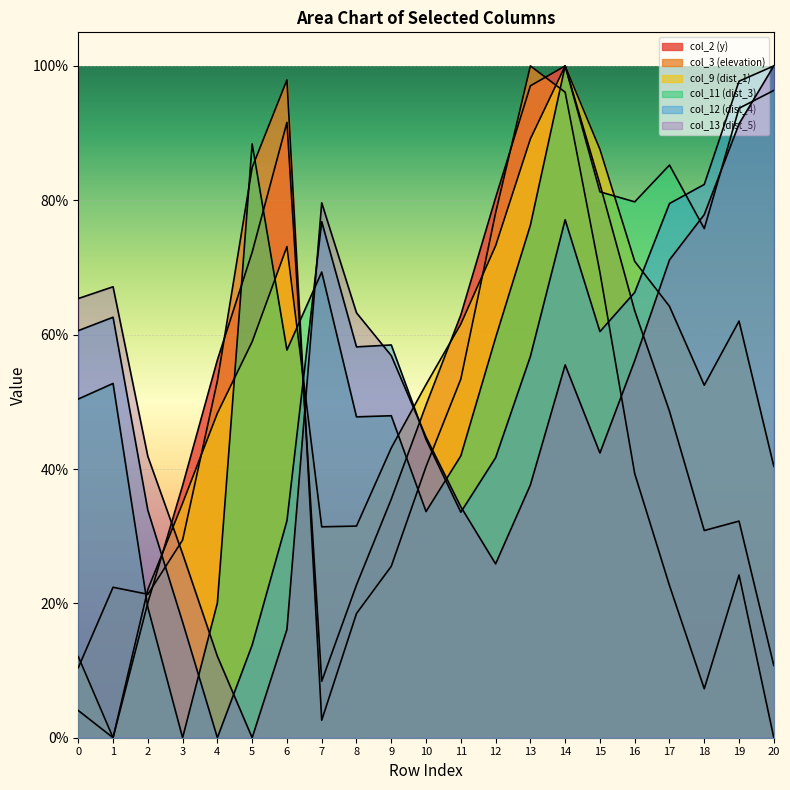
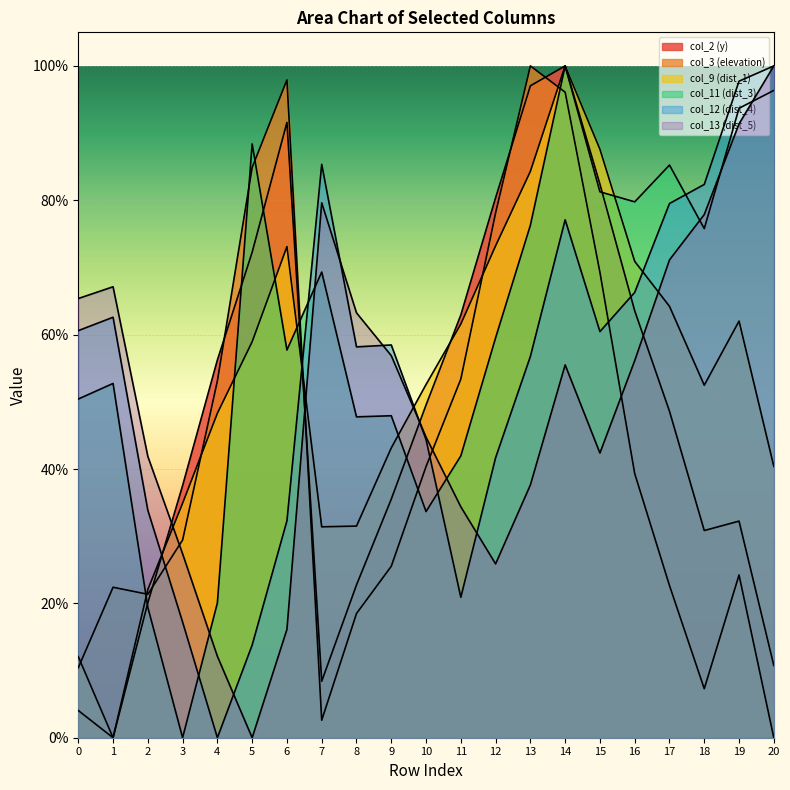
  {
    "col_9 (dist_1)": {
      "0": "12%",
      "2": "22%",
      "3": "35%",
      "4": "48%",
      "5": "59%",
      "6": "73%",
      "7": "31%",
      "8": "32%",
      "9": "43%",
      "10": "53%",
      "11": "62%",
      "12": "73%",
-     "13": "89%",
+     "13": "84%",
      "15": "88%",
      "16": "71%",
      "17": "64%",
      "18": "52%",
      "19": "62%",
      "20": "40%"
    },
    "col_11 (dist_3)": {
      "0": "50%",
      "1": "53%",
      "2": "19%",
      "3": "0%",
      "4": "20%",
      "5": "88%",
      "6": "58%",
      "7": "69%",
      "8": "48%",
      "9": "48%",
      "10": "34%",
      "11": "42%",
      "12": "60%",
      "13": "76%",
      "15": "81%",
      "16": "80%",
      "17": "85%",
      "18": "76%",
      "20": "96%"
    },
    "col_12 (dist_4)": {
      "0": "61%",
      "1": "63%",
      "2": "34%",
      "3": "17%",
      "4": "0%",
      "5": "14%",
      "6": "32%",
-     "7": "77%",
+     "7": "85%",
      "8": "58%",
      "9": "58%",
-     "11": "34%",
+     "11": "21%",
      "12": "42%",
      "13": "57%",
      "14": "77%",
      "15": "60%",
      "16": "66%",
      "17": "80%",
      "18": "82%"
    },
    "col_13 (dist_5)": {
      "0": "65%",
      "1": "67%",
      "2": "42%",
      "3": "27%",
      "4": "12%",
      "5": "0%",
      "6": "16%",
      "7": "80%",
      "8": "63%",
      "9": "57%",
      "11": "34%",
      "12": "26%",
      "13": "38%",
      "14": "55%",
      "15": "42%",
      "16": "56%",
      "17": "71%",
      "18": "78%"
    }
  }
